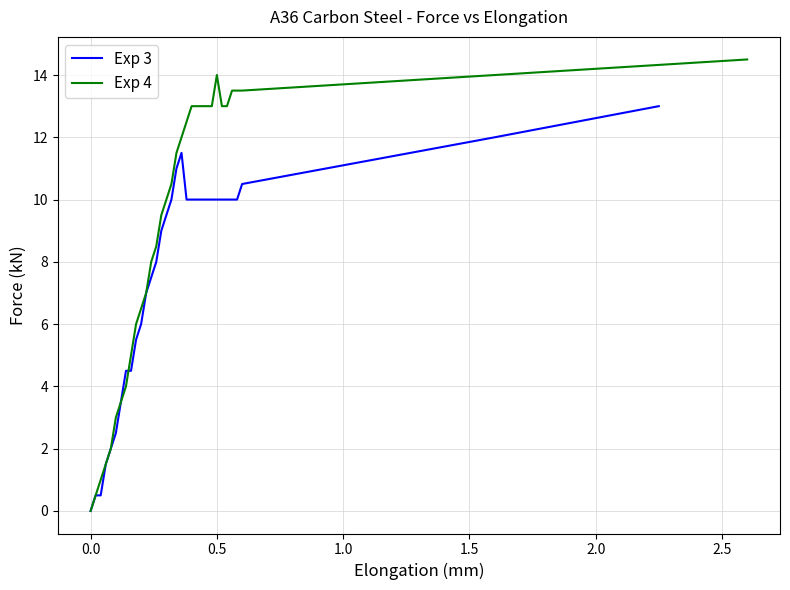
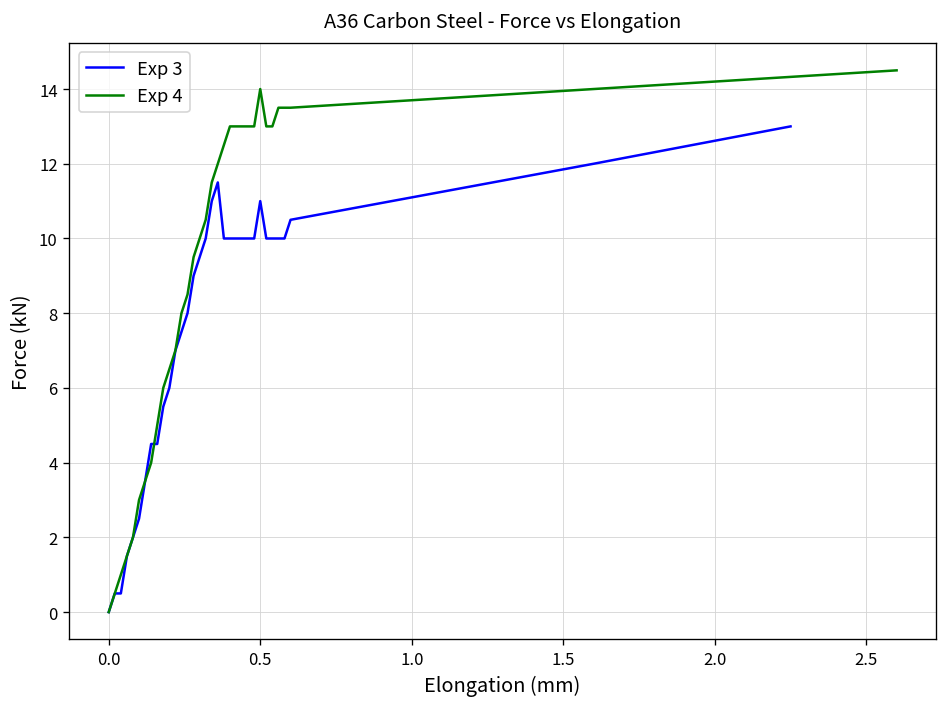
  {
    "Exp 3": {
-     "0.5": 10
+     "0.5": 11
    },
    "Exp 4": {
      "0.5": 14
    }
  }
